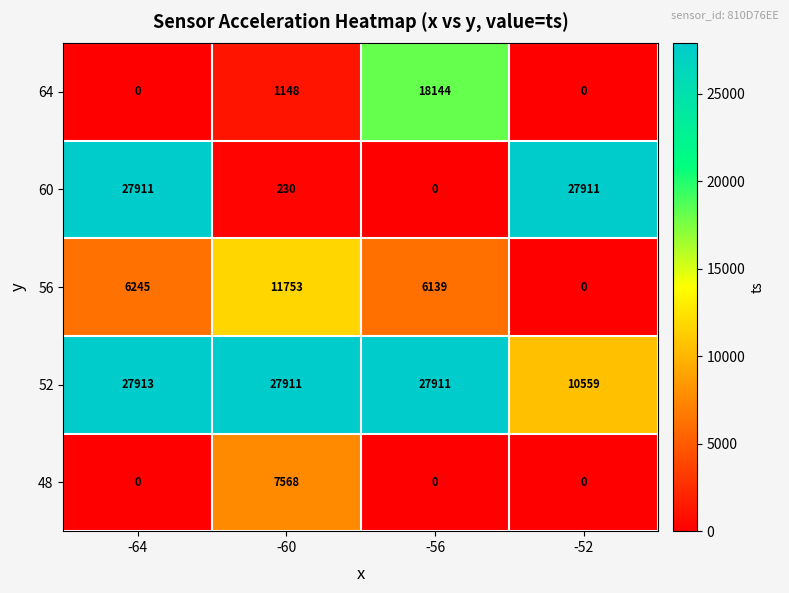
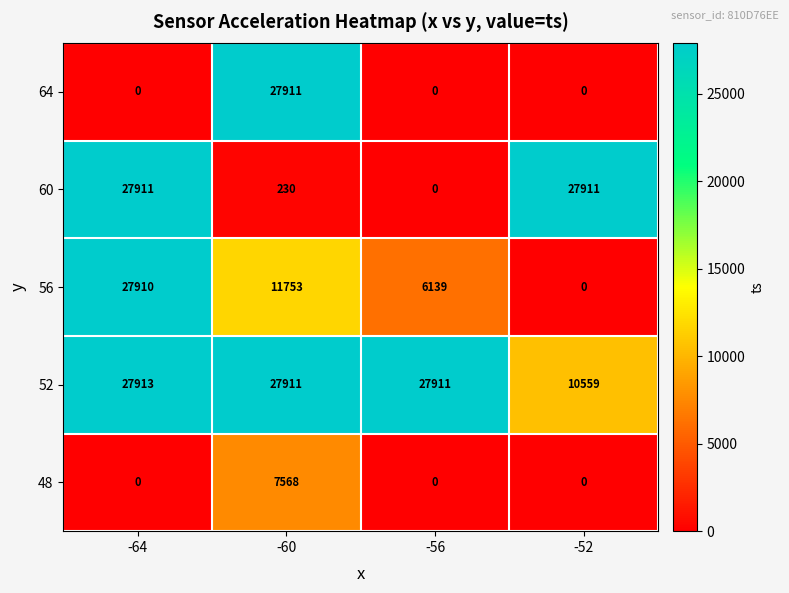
  {
    "64": {
      "-64": 0,
-     "-60": 1148,
-     "-56": 18144,
+     "-60": 27911,
+     "-56": 0,
      "-52": 0
    },
    "60": {
      "-64": 27911,
      "-60": 230,
      "-56": 0,
      "-52": 27911
    },
    "56": {
-     "-64": 6245,
+     "-64": 27910,
      "-60": 11753,
      "-56": 6139,
      "-52": 0
    },
    "52": {
      "-64": 27913,
      "-60": 27911,
      "-56": 27911,
      "-52": 10559
    },
    "48": {
      "-64": 0,
      "-60": 7568,
      "-56": 0,
      "-52": 0
    }
  }
